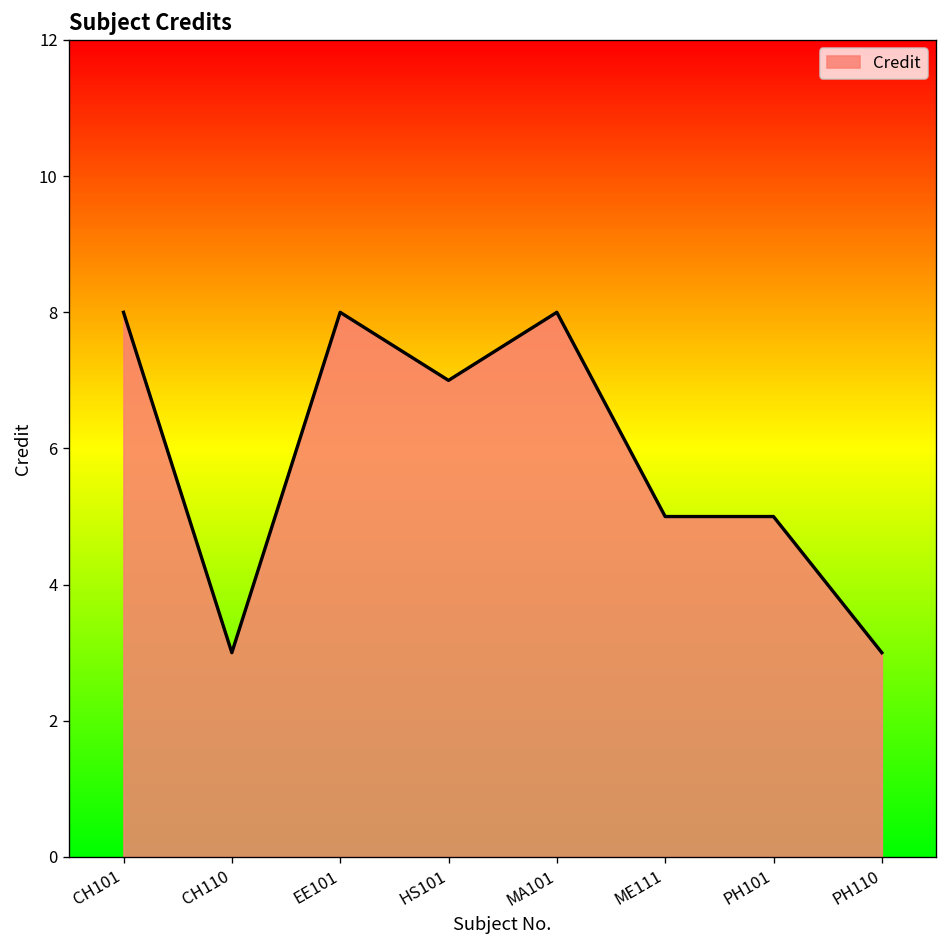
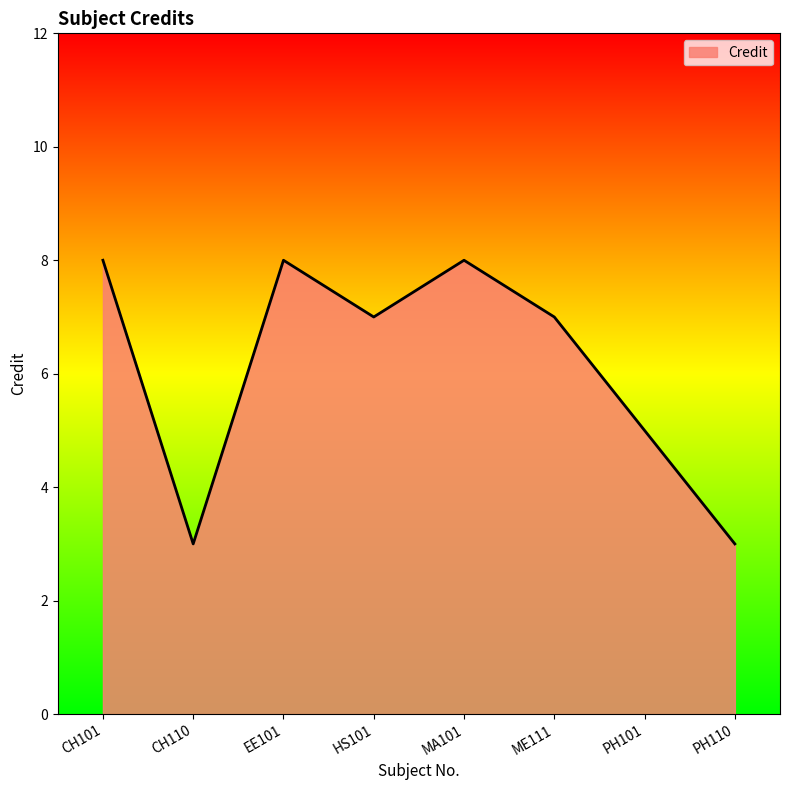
  {
    "CH101": 8,
    "CH110": 3,
    "EE101": 8,
    "HS101": 7,
    "MA101": 8,
-   "ME111": 5,
+   "ME111": 7,
    "PH101": 5,
    "PH110": 3
  }
